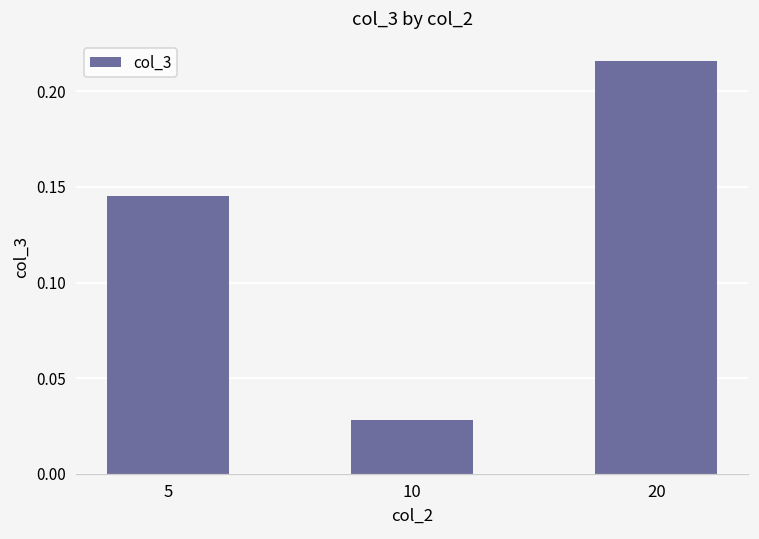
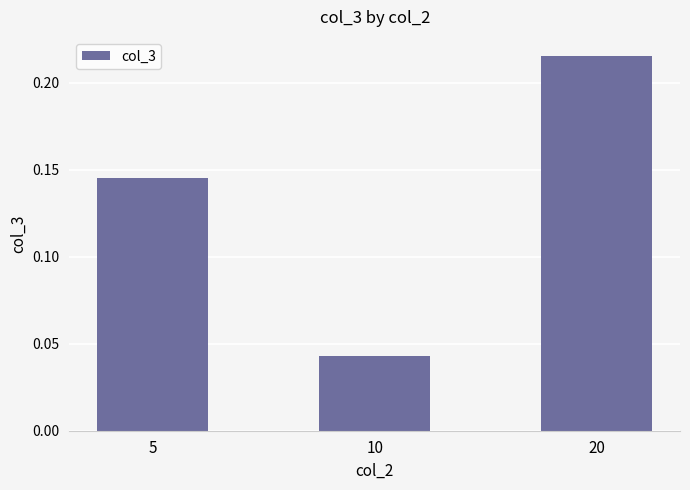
  {
    "5": 0.145,
-   "10": 0.028,
+   "10": 0.043,
    "20": 0.216
  }
